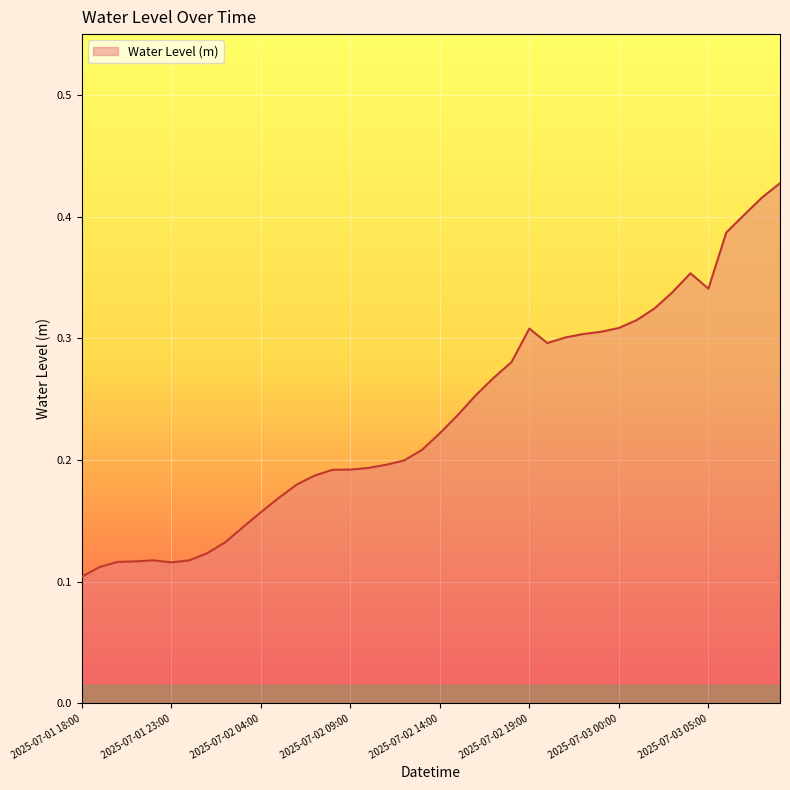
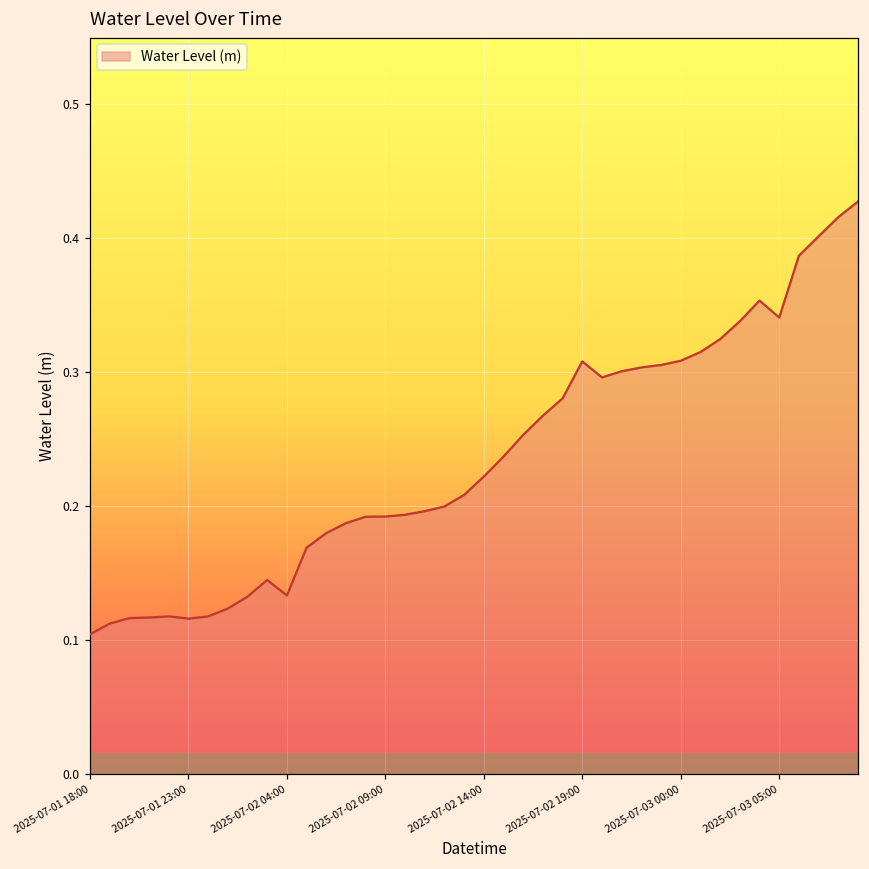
  {
    "2025-07-01 18:00": 0.104,
    "2025-07-01 23:00": 0.116,
-   "2025-07-02 04:00": 0.157,
+   "2025-07-02 04:00": 0.133,
    "2025-07-02 09:00": 0.192,
    "2025-07-02 14:00": 0.222,
    "2025-07-02 19:00": 0.308,
    "2025-07-03 00:00": 0.309,
    "2025-07-03 05:00": 0.341
  }
